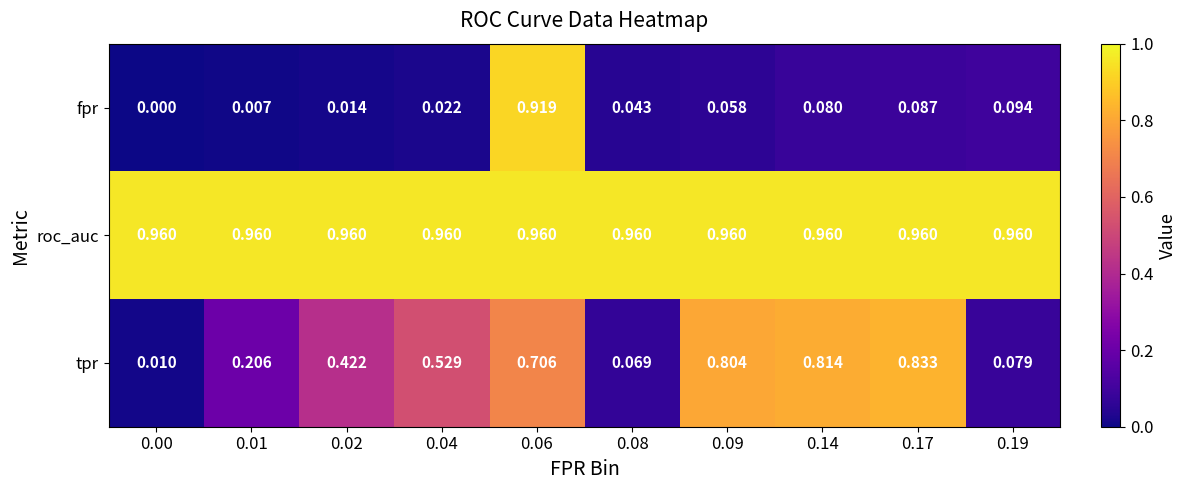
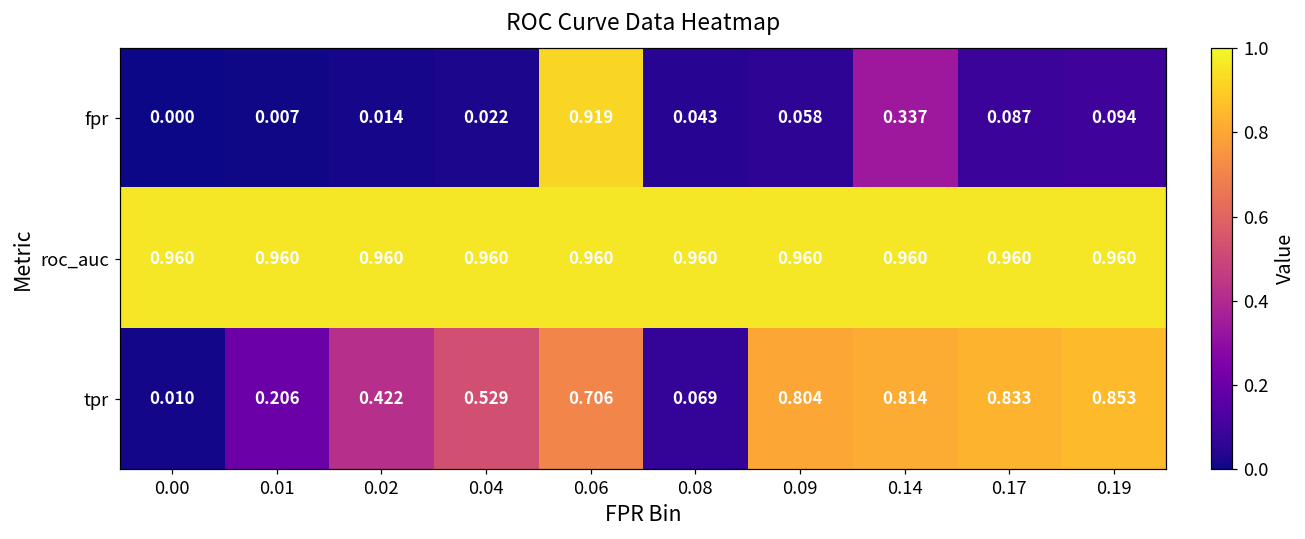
  {
    "fpr": {
      "0.00": 0.000,
      "0.01": 0.007,
      "0.02": 0.014,
      "0.04": 0.022,
      "0.06": 0.919,
      "0.08": 0.043,
      "0.09": 0.058,
-     "0.14": 0.080,
+     "0.14": 0.337,
      "0.17": 0.087,
      "0.19": 0.094
    },
    "roc_auc": {
      "0.00": 0.960,
      "0.01": 0.960,
      "0.02": 0.960,
      "0.04": 0.960,
      "0.06": 0.960,
      "0.08": 0.960,
      "0.09": 0.960,
      "0.14": 0.960,
      "0.17": 0.960,
      "0.19": 0.960
    },
    "tpr": {
      "0.00": 0.010,
      "0.01": 0.206,
      "0.02": 0.422,
      "0.04": 0.529,
      "0.06": 0.706,
      "0.08": 0.069,
      "0.09": 0.804,
      "0.14": 0.814,
      "0.17": 0.833,
-     "0.19": 0.079
+     "0.19": 0.853
    }
  }
